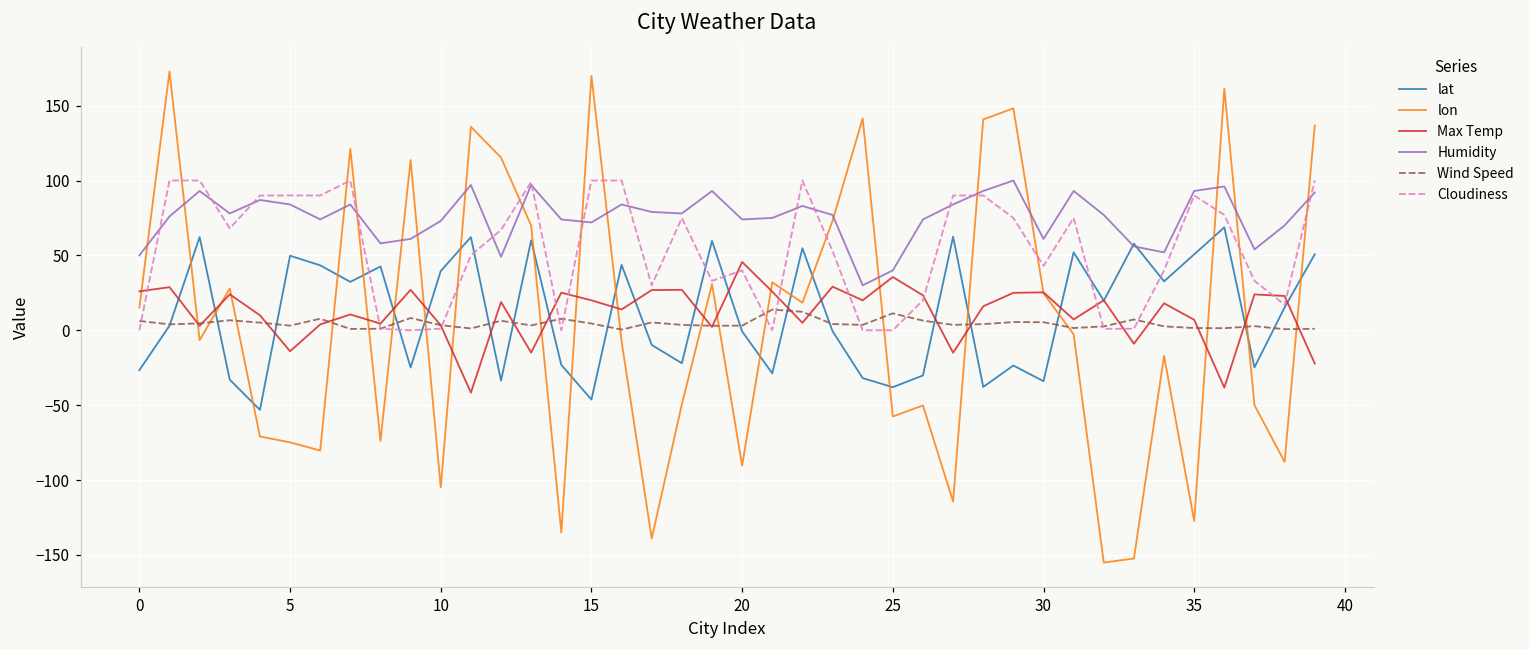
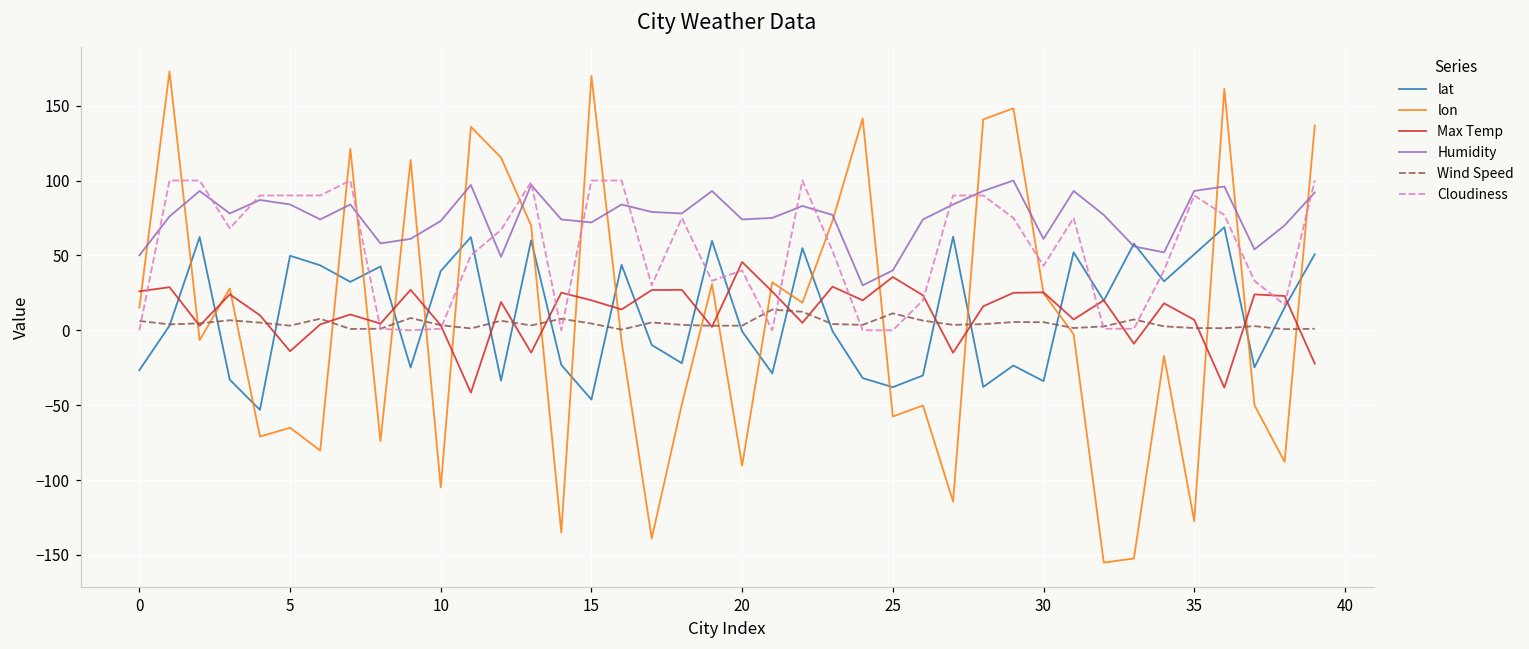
  {
    "lat": {
      "0": -27,
      "5": 50,
      "10": 40,
      "15": -46,
      "20": -1,
      "25": -38,
      "30": -34,
      "35": 51
    },
    "lon": {
      "0": 15,
-     "5": -75,
+     "5": -65,
      "10": -105,
      "15": 170,
      "20": -90,
      "25": -58,
      "35": -127
    },
    "Max Temp": {
      "0": 26,
      "5": -14,
      "15": 20,
      "20": 46,
      "25": 36,
      "35": 7
    },
    "Humidity": {
      "0": 50,
      "5": 84,
      "10": 73,
      "15": 72,
      "20": 74,
      "25": 40,
      "30": 61,
      "35": 93
    },
    "Wind Speed": {
      "0": 6,
      "5": 3,
      "15": 5,
      "20": 3,
      "25": 11,
      "30": 5,
      "35": 2
    },
    "Cloudiness": {
      "0": 0,
      "5": 90,
      "10": 1,
      "15": 100,
      "20": 40,
      "25": 0,
      "30": 43,
      "35": 90
    }
  }
